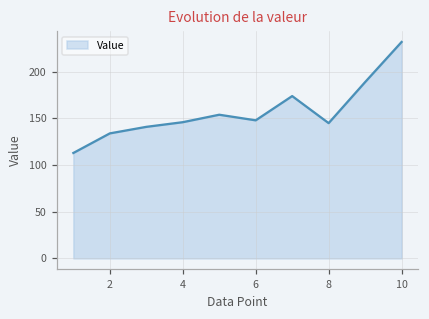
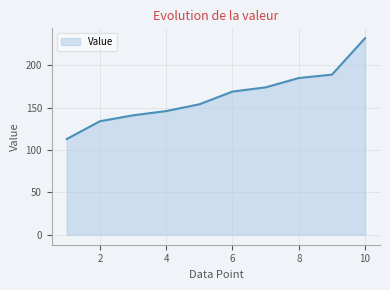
  {
    "2": 130,
    "4": 150,
-   "6": 150,
-   "8": 150,
+   "6": 170,
+   "8": 190,
    "10": 230
  }
